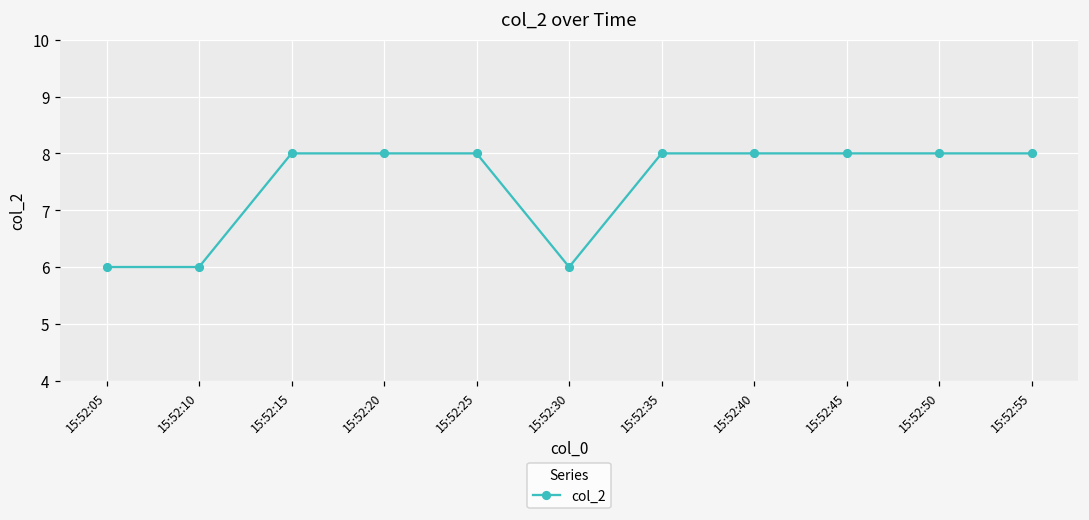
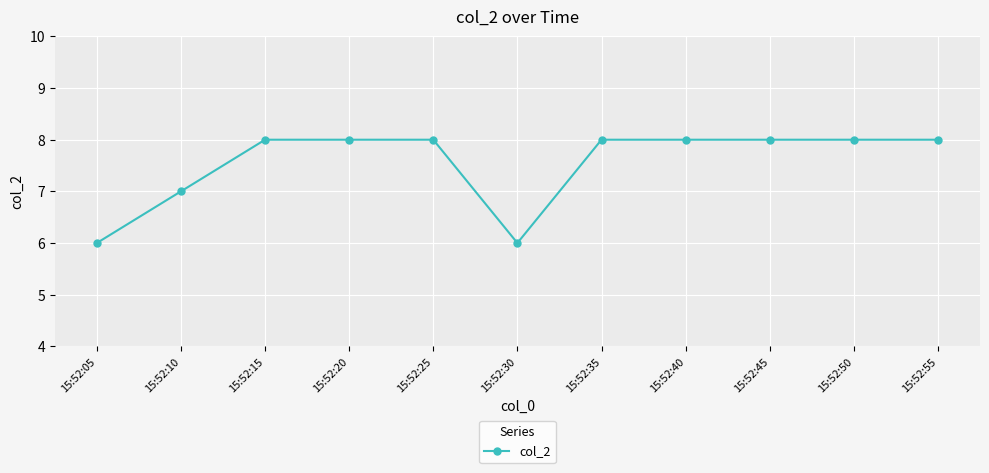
  {
    "15:52:05": 6,
-   "15:52:10": 6,
+   "15:52:10": 7,
    "15:52:15": 8,
    "15:52:20": 8,
    "15:52:25": 8,
    "15:52:30": 6,
    "15:52:35": 8,
    "15:52:40": 8,
    "15:52:45": 8,
    "15:52:50": 8,
    "15:52:55": 8
  }
